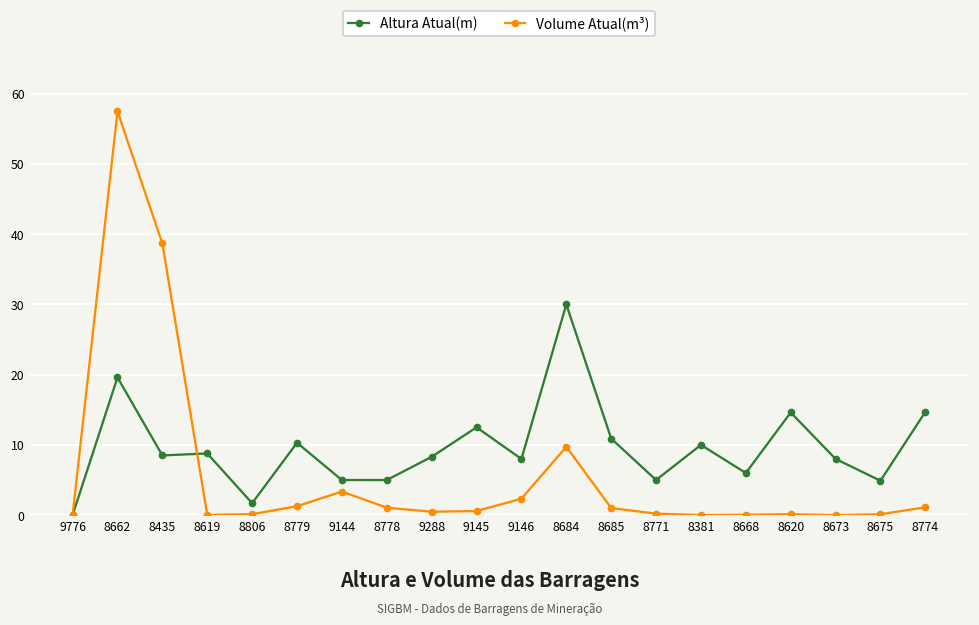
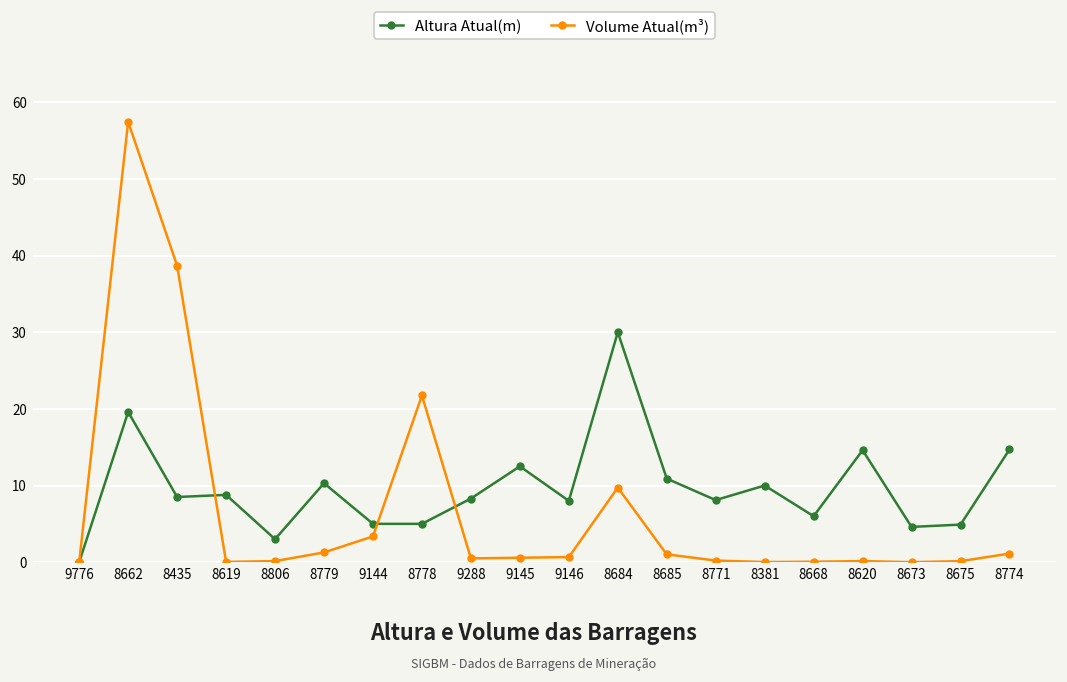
  {
    "Altura Atual(m)": {
      "8662": 20,
      "8435": 9,
      "8619": 9,
-     "8806": 2,
+     "8806": 3,
      "8779": 10,
      "9144": 5,
      "8778": 5,
      "9288": 8,
      "9145": 13,
      "9146": 8,
      "8684": 30,
      "8685": 11,
-     "8771": 5,
+     "8771": 8,
      "8381": 10,
      "8668": 6,
      "8620": 15,
-     "8673": 8,
+     "8673": 5,
      "8675": 5,
      "8774": 15
    },
    "Volume Atual(m³)": {
      "8662": 57,
      "8435": 39,
      "8619": 0,
      "8806": 0,
      "8779": 1,
      "9144": 3,
-     "8778": 1,
+     "8778": 22,
      "9288": 0,
      "9145": 1,
-     "9146": 2,
+     "9146": 1,
      "8684": 10,
      "8685": 1,
      "8771": 0,
      "8381": 0,
      "8668": 0,
      "8620": 0,
      "8673": 0,
      "8675": 0,
      "8774": 1
    }
  }
